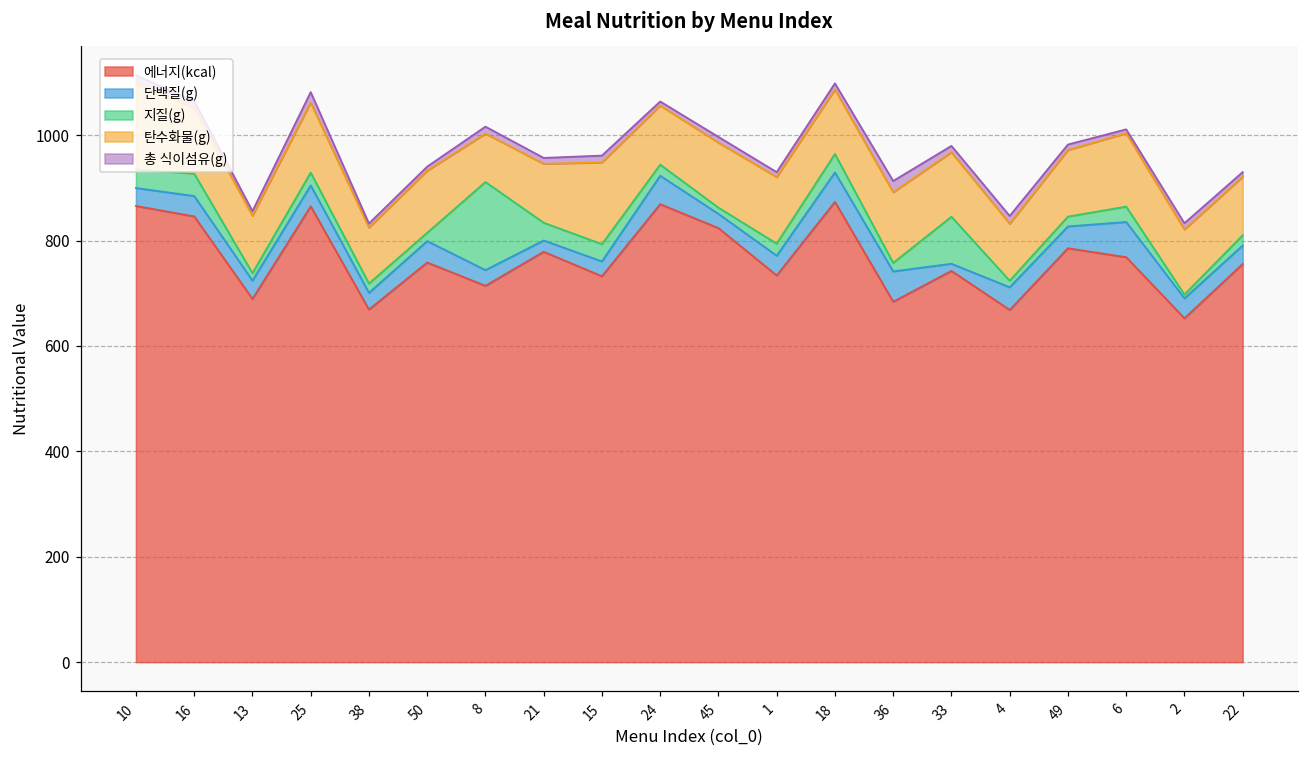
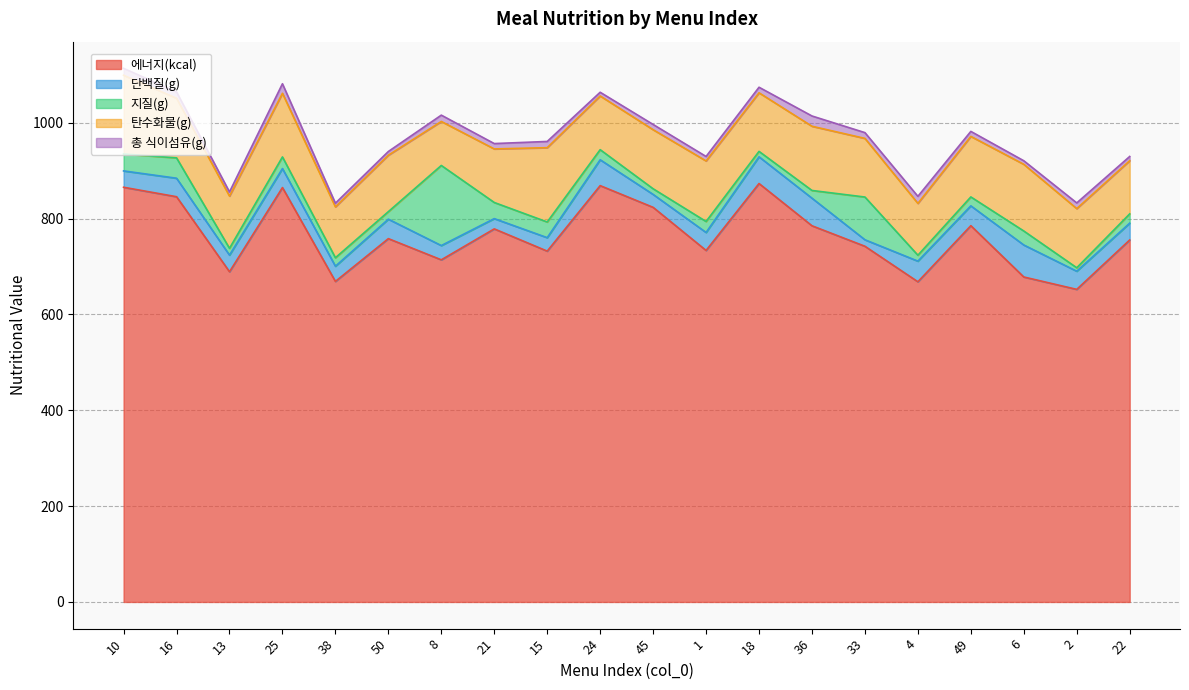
  {
    "에너지(kcal)": {
      "10": 870,
      "16": 850,
      "13": 690,
      "25": 860,
      "38": 670,
      "50": 760,
      "8": 710,
      "21": 780,
      "15": 730,
      "24": 870,
      "45": 820,
      "1": 730,
      "18": 870,
-     "36": 680,
+     "36": 790,
      "33": 740,
      "4": 670,
      "49": 790,
-     "6": 770,
+     "6": 680,
      "2": 650,
      "22": 760
    },
    "단백질(g)": {
      "10": 30,
      "16": 40,
      "13": 30,
      "25": 40,
      "38": 30,
      "50": 40,
      "8": 30,
      "21": 20,
      "15": 30,
      "24": 50,
      "45": 30,
      "1": 40,
      "18": 60,
      "36": 60,
      "33": 10,
      "4": 40,
      "49": 40,
      "6": 70,
      "2": 40,
      "22": 40
    },
    "지질(g)": {
      "16": 40,
      "13": 10,
      "25": 20,
      "38": 20,
      "50": 20,
      "8": 170,
      "21": 30,
      "15": 30,
      "24": 20,
      "45": 10,
      "1": 20,
-     "18": 40,
+     "18": 10,
      "36": 20,
      "33": 90,
      "4": 10,
      "49": 20,
      "6": 30,
      "2": 10,
      "22": 20
    },
    "탄수화물(g)": {
      "13": 110,
      "25": 130,
      "38": 110,
      "50": 120,
      "8": 90,
      "21": 110,
      "15": 160,
      "24": 110,
      "45": 120,
      "1": 130,
      "18": 120,
      "36": 130,
      "33": 120,
      "4": 110,
      "49": 130,
      "6": 140,
      "2": 120,
      "22": 110
    },
    "총 식이섬유(g)": {
      "13": 10,
      "25": 20,
      "38": 10,
      "50": 10,
      "8": 10,
      "21": 10,
      "15": 10,
      "24": 10,
      "45": 10,
      "1": 10,
      "18": 10,
      "36": 20,
      "33": 10,
      "4": 10,
      "49": 10,
      "6": 10,
      "2": 10,
      "22": 10
    }
  }
